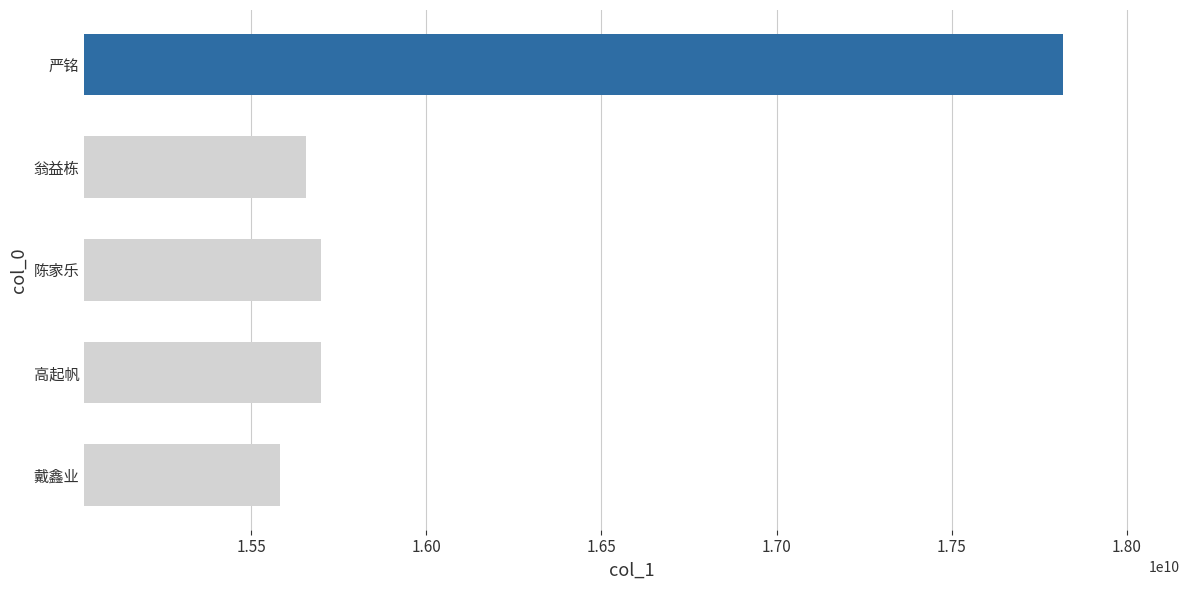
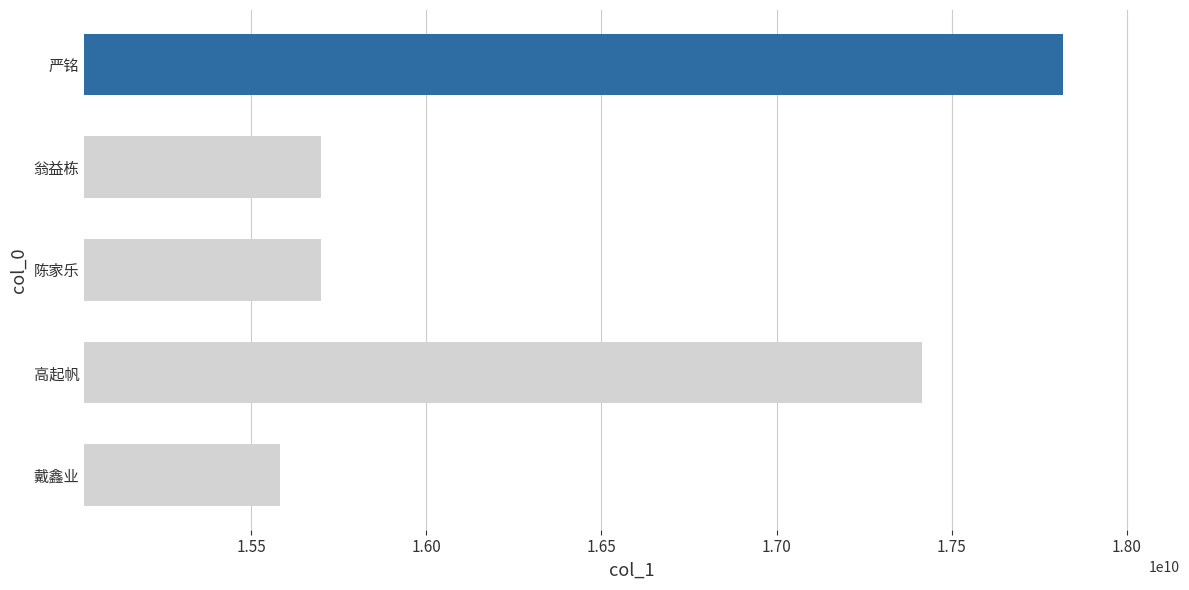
  {
    "严铭": 17820000000,
-   "翁益栋": 15660000000,
+   "翁益栋": 15700000000,
    "陈家乐": 15700000000,
-   "高起帆": 15700000000,
+   "高起帆": 17410000000,
    "戴鑫业": 15580000000
  }
